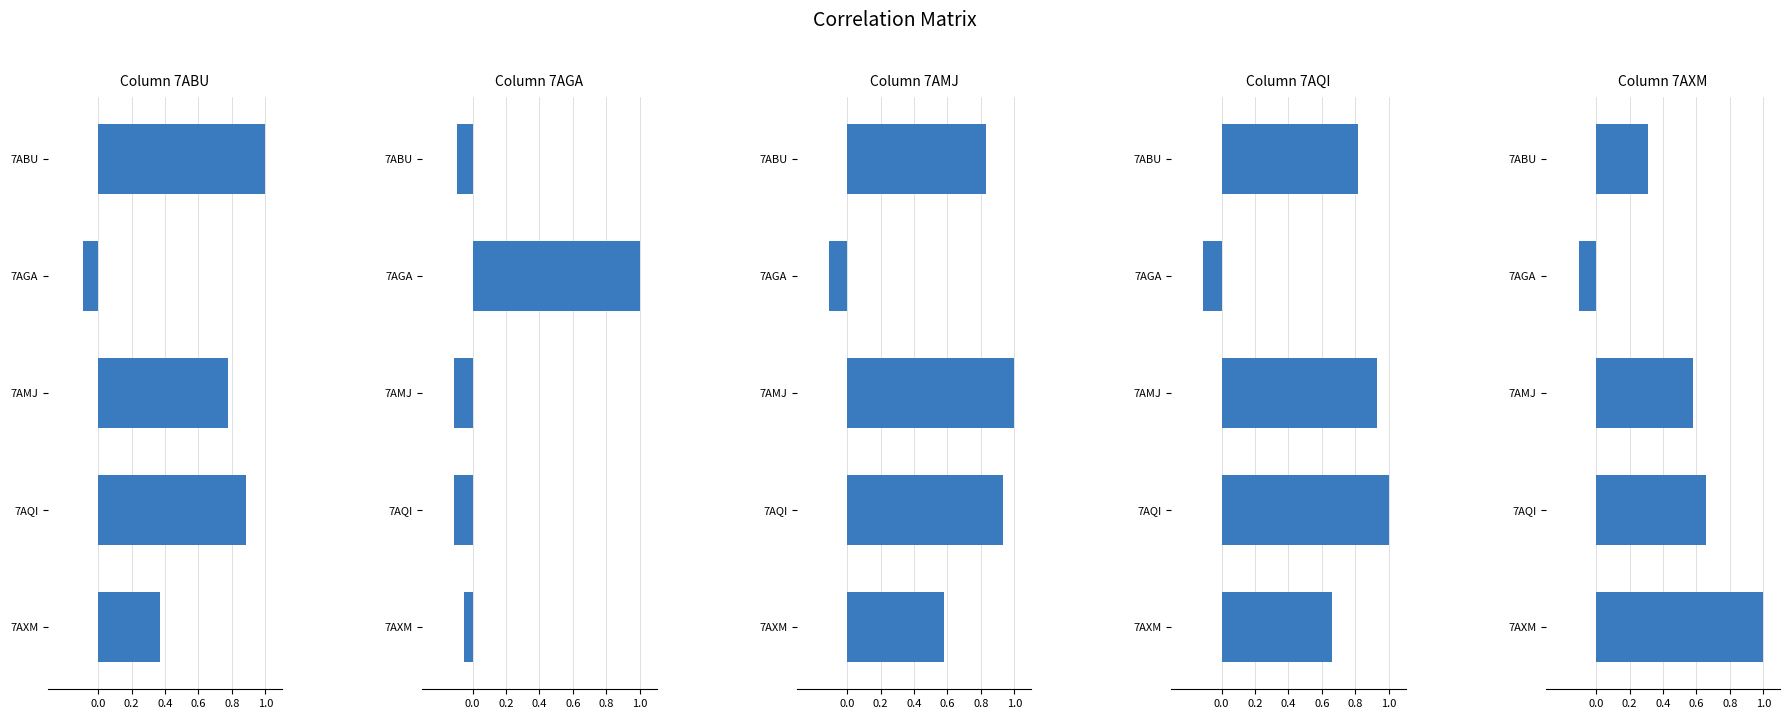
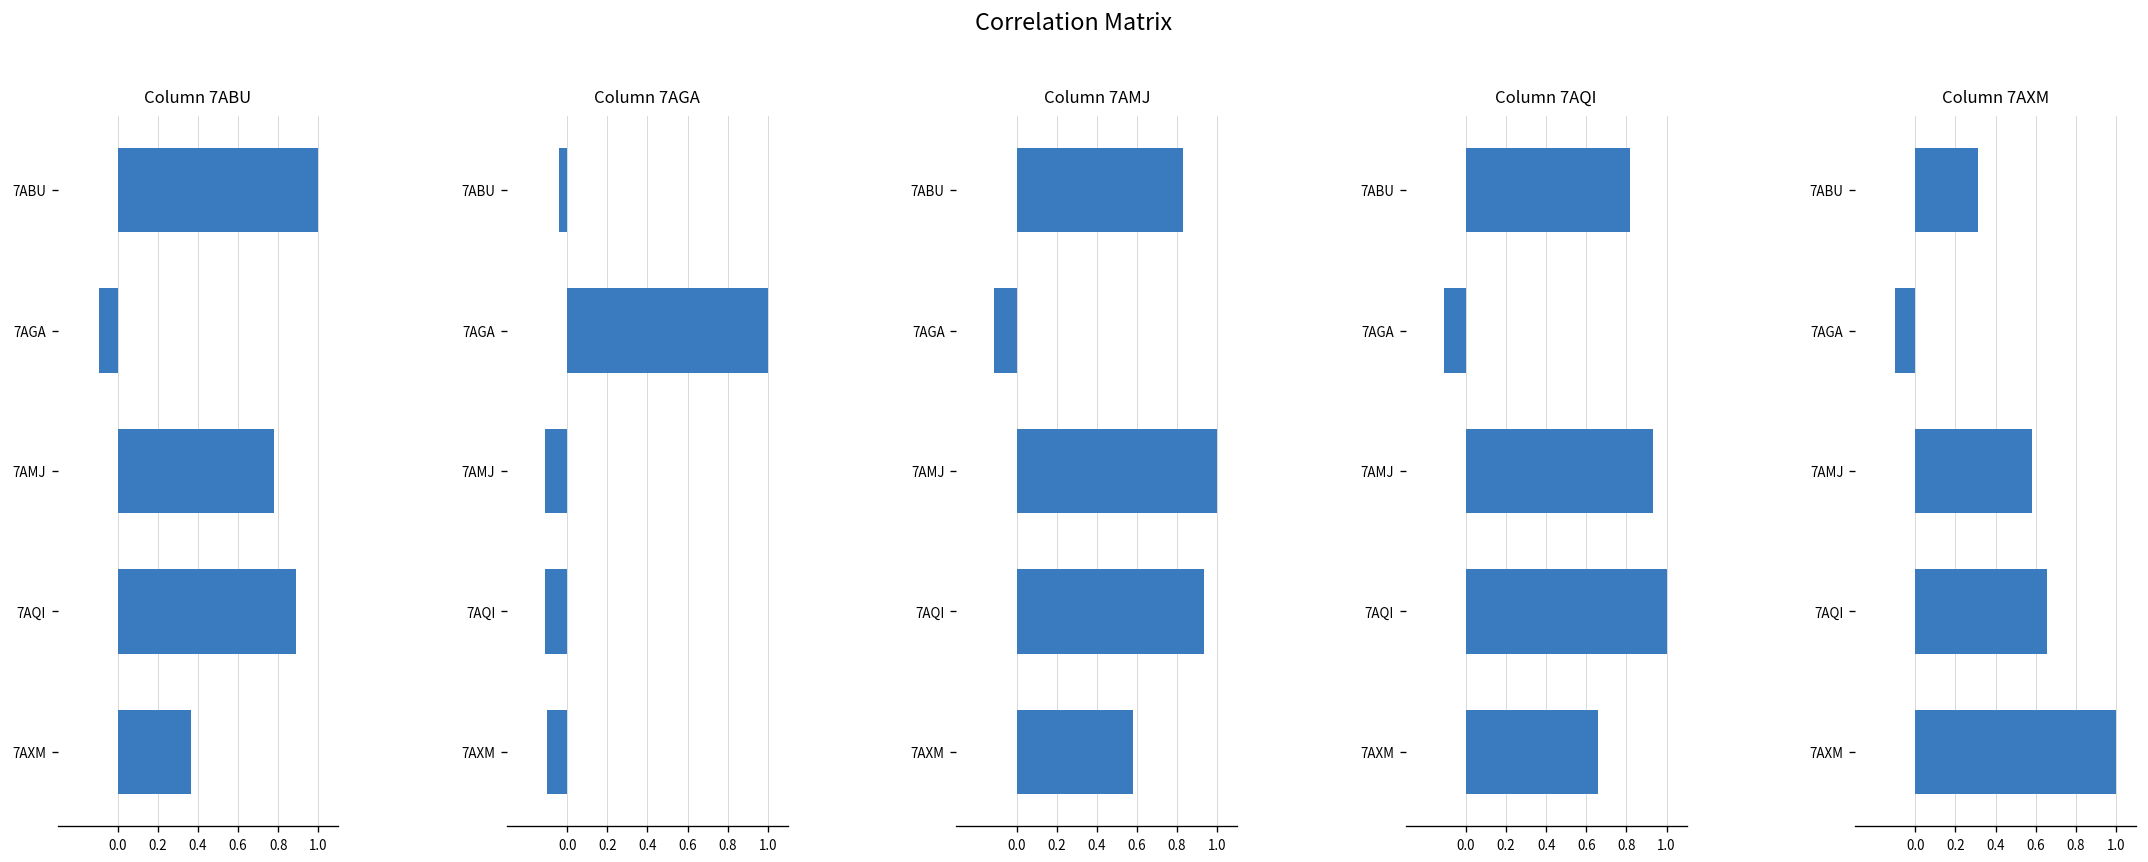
  {
    "Column 7ABU": {
      "7ABU": 1.00,
      "7AGA": -0.09,
      "7AMJ": 0.78,
      "7AQI": 0.89,
      "7AXM": 0.37
    },
    "Column 7AGA": {
-     "7ABU": -0.09,
+     "7ABU": -0.04,
      "7AGA": 1.00,
      "7AMJ": -0.11,
      "7AQI": -0.11,
-     "7AXM": -0.05
+     "7AXM": -0.10
    },
    "Column 7AMJ": {
      "7ABU": 0.83,
      "7AGA": -0.11,
      "7AMJ": 1.00,
      "7AQI": 0.93,
      "7AXM": 0.58
    },
    "Column 7AQI": {
      "7ABU": 0.82,
      "7AGA": -0.11,
      "7AMJ": 0.93,
      "7AQI": 1.00,
      "7AXM": 0.66
    },
    "Column 7AXM": {
      "7ABU": 0.31,
      "7AGA": -0.10,
      "7AMJ": 0.58,
      "7AQI": 0.66,
      "7AXM": 1.00
    }
  }
